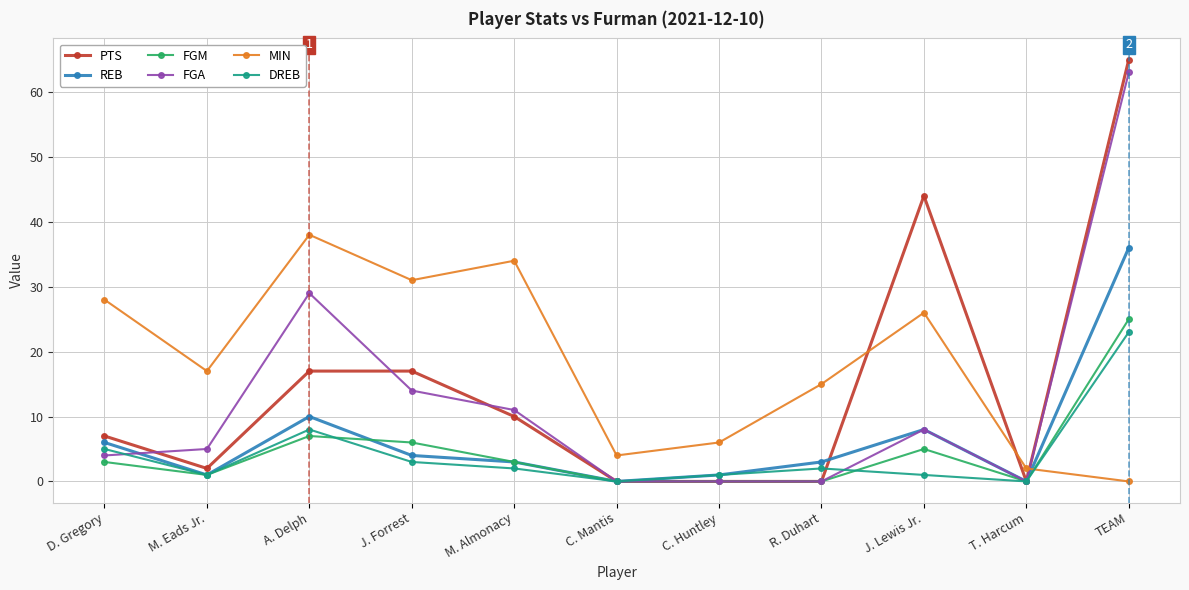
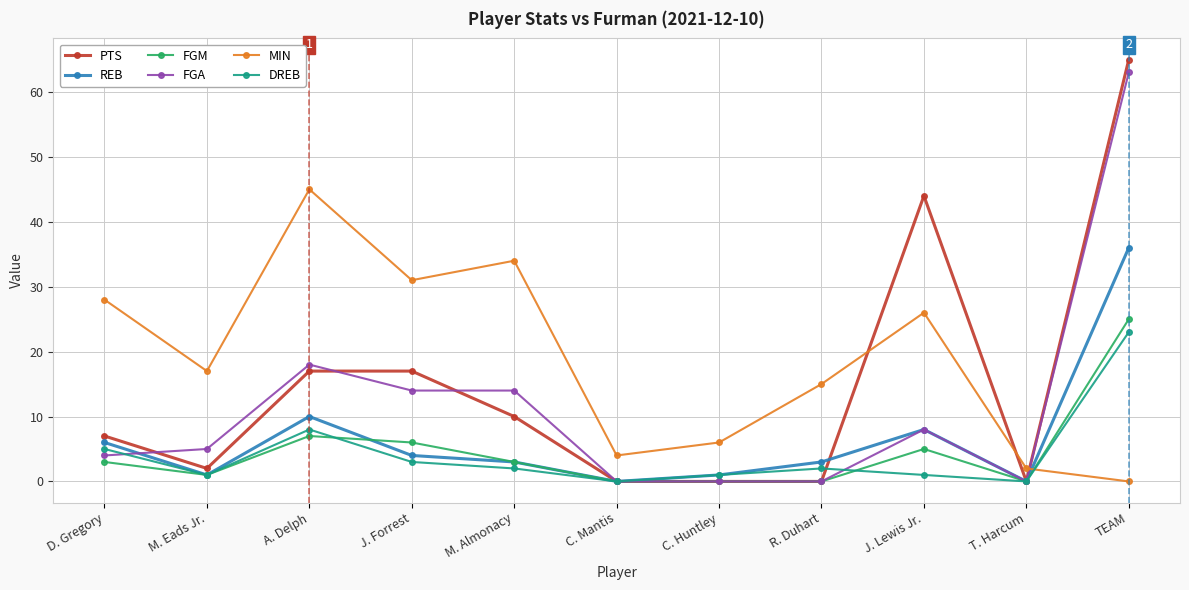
  {
    "PTS": {
      "D. Gregory": 7,
      "M. Eads Jr.": 2,
      "A. Delph": 17,
      "J. Forrest": 17,
      "M. Almonacy": 10,
      "J. Lewis Jr.": 44
    },
    "REB": {
      "D. Gregory": 6,
      "A. Delph": 10,
      "J. Forrest": 4,
      "R. Duhart": 3,
      "TEAM": 36
    },
    "FGA": {
      "D. Gregory": 4,
      "M. Eads Jr.": 5,
-     "A. Delph": 29,
+     "A. Delph": 18,
      "J. Forrest": 14,
-     "M. Almonacy": 11,
+     "M. Almonacy": 14,
      "TEAM": 63
    },
    "MIN": {
      "D. Gregory": 28,
      "M. Eads Jr.": 17,
-     "A. Delph": 38,
+     "A. Delph": 45,
      "J. Forrest": 31,
      "M. Almonacy": 34,
      "C. Mantis": 4,
      "C. Huntley": 6,
      "R. Duhart": 15,
      "J. Lewis Jr.": 26,
      "T. Harcum": 2,
      "TEAM": 0
    }
  }
